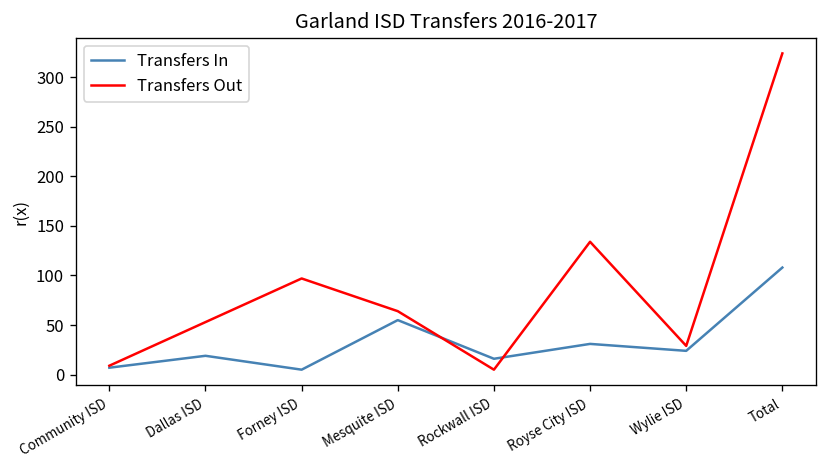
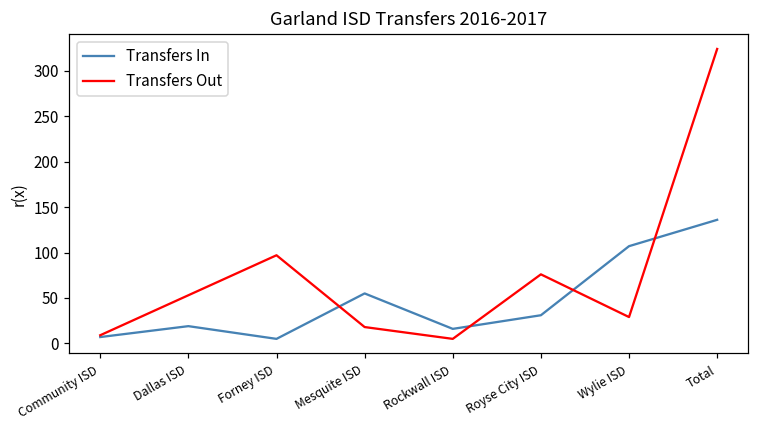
  {
    "Transfers In": {
      "Dallas ISD": 20,
      "Forney ISD": 10,
      "Mesquite ISD": 60,
      "Rockwall ISD": 20,
      "Royse City ISD": 30,
-     "Wylie ISD": 20,
-     "Total": 110
+     "Wylie ISD": 110,
+     "Total": 140
    },
    "Transfers Out": {
      "Dallas ISD": 50,
      "Forney ISD": 100,
-     "Mesquite ISD": 60,
+     "Mesquite ISD": 20,
      "Rockwall ISD": 10,
-     "Royse City ISD": 130,
+     "Royse City ISD": 80,
      "Wylie ISD": 30,
      "Total": 320
    }
  }
